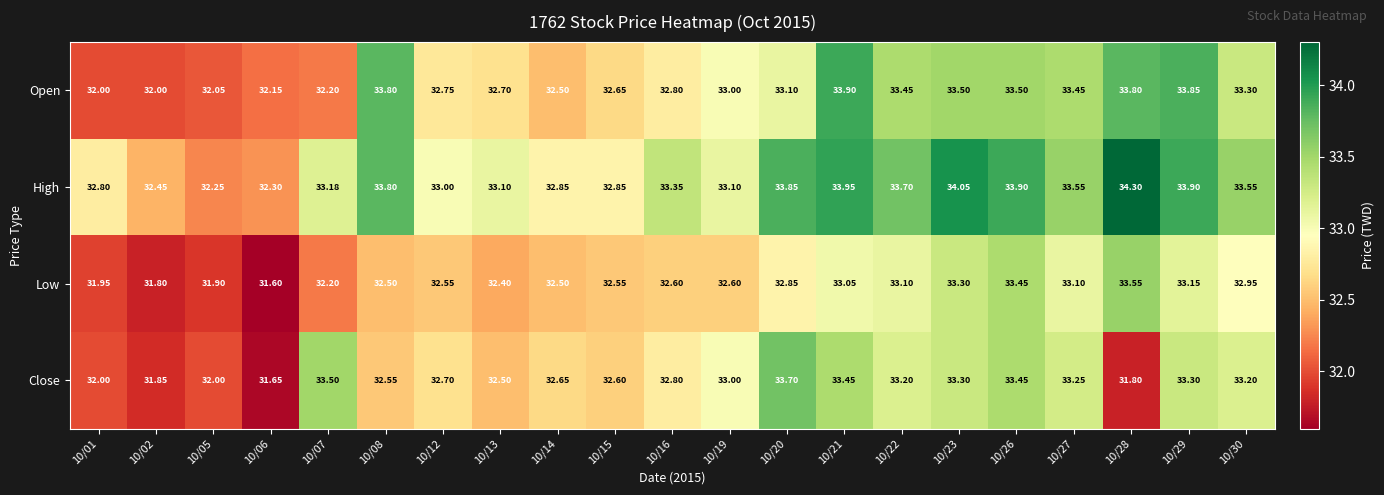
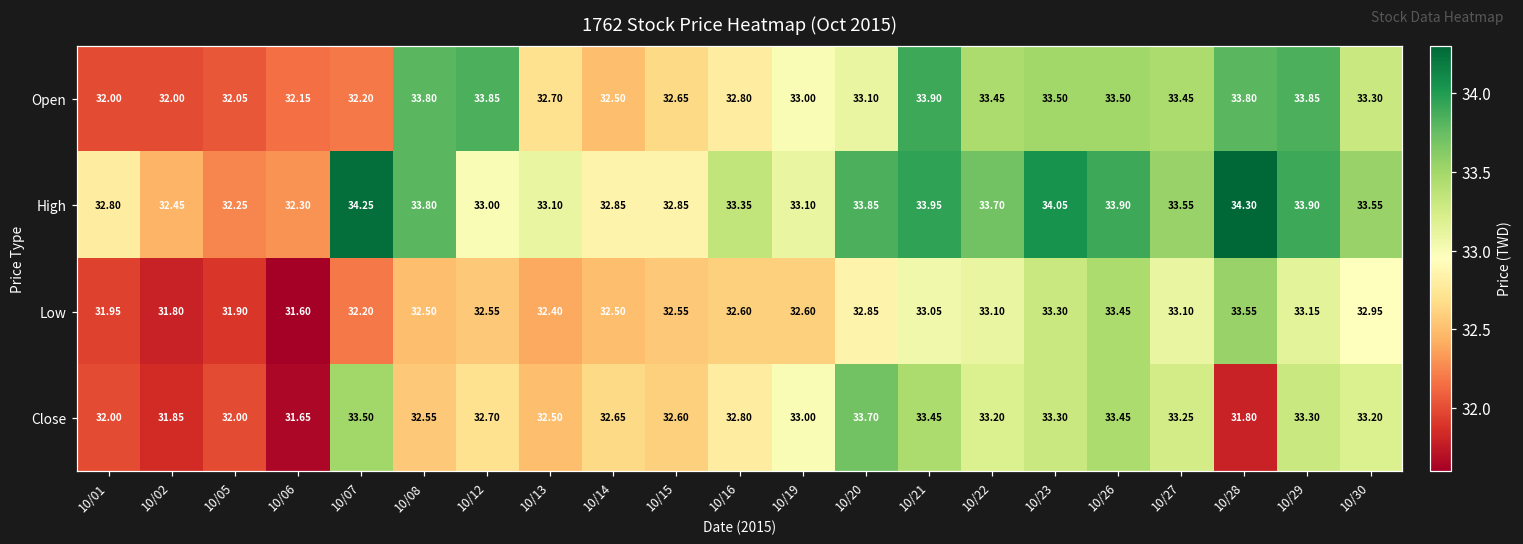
  {
    "Open": {
      "10/01": 32.00,
      "10/02": 32.00,
      "10/05": 32.05,
      "10/06": 32.15,
      "10/07": 32.20,
      "10/08": 33.80,
-     "10/12": 32.75,
+     "10/12": 33.85,
      "10/13": 32.70,
      "10/14": 32.50,
      "10/15": 32.65,
      "10/16": 32.80,
      "10/19": 33.00,
      "10/20": 33.10,
      "10/21": 33.90,
      "10/22": 33.45,
      "10/23": 33.50,
      "10/26": 33.50,
      "10/27": 33.45,
      "10/28": 33.80,
      "10/29": 33.85,
      "10/30": 33.30
    },
    "High": {
      "10/01": 32.80,
      "10/02": 32.45,
      "10/05": 32.25,
      "10/06": 32.30,
-     "10/07": 33.18,
+     "10/07": 34.25,
      "10/08": 33.80,
      "10/12": 33.00,
      "10/13": 33.10,
      "10/14": 32.85,
      "10/15": 32.85,
      "10/16": 33.35,
      "10/19": 33.10,
      "10/20": 33.85,
      "10/21": 33.95,
      "10/22": 33.70,
      "10/23": 34.05,
      "10/26": 33.90,
      "10/27": 33.55,
      "10/28": 34.30,
      "10/29": 33.90,
      "10/30": 33.55
    },
    "Low": {
      "10/01": 31.95,
      "10/02": 31.80,
      "10/05": 31.90,
      "10/06": 31.60,
      "10/07": 32.20,
      "10/08": 32.50,
      "10/12": 32.55,
      "10/13": 32.40,
      "10/14": 32.50,
      "10/15": 32.55,
      "10/16": 32.60,
      "10/19": 32.60,
      "10/20": 32.85,
      "10/21": 33.05,
      "10/22": 33.10,
      "10/23": 33.30,
      "10/26": 33.45,
      "10/27": 33.10,
      "10/28": 33.55,
      "10/29": 33.15,
      "10/30": 32.95
    },
    "Close": {
      "10/01": 32.00,
      "10/02": 31.85,
      "10/05": 32.00,
      "10/06": 31.65,
      "10/07": 33.50,
      "10/08": 32.55,
      "10/12": 32.70,
      "10/13": 32.50,
      "10/14": 32.65,
      "10/15": 32.60,
      "10/16": 32.80,
      "10/19": 33.00,
      "10/20": 33.70,
      "10/21": 33.45,
      "10/22": 33.20,
      "10/23": 33.30,
      "10/26": 33.45,
      "10/27": 33.25,
      "10/28": 31.80,
      "10/29": 33.30,
      "10/30": 33.20
    }
  }
